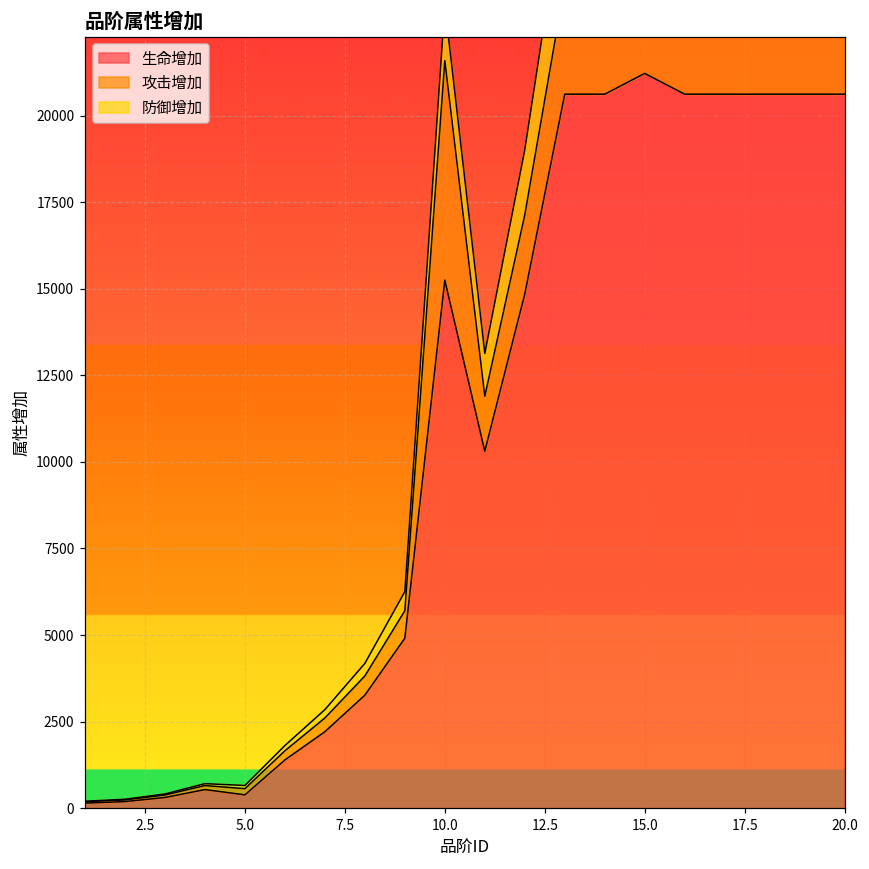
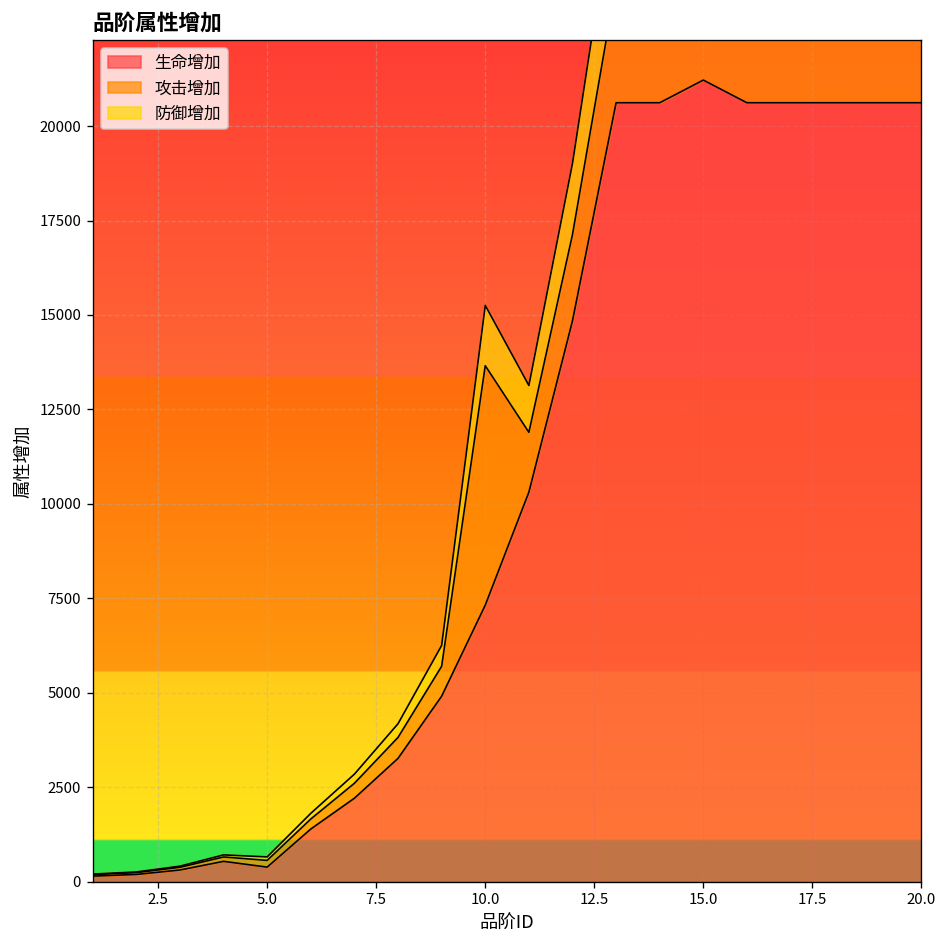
  {
    "生命增加": {
      "5.0": 400,
-     "10.0": 15200,
+     "10.0": 7300,
      "15.0": 21200,
      "20.0": 20600
    },
    "攻击增加": {
      "5.0": 200,
      "10.0": 6300
    },
    "防御增加": {
      "5.0": 100
    }
  }
